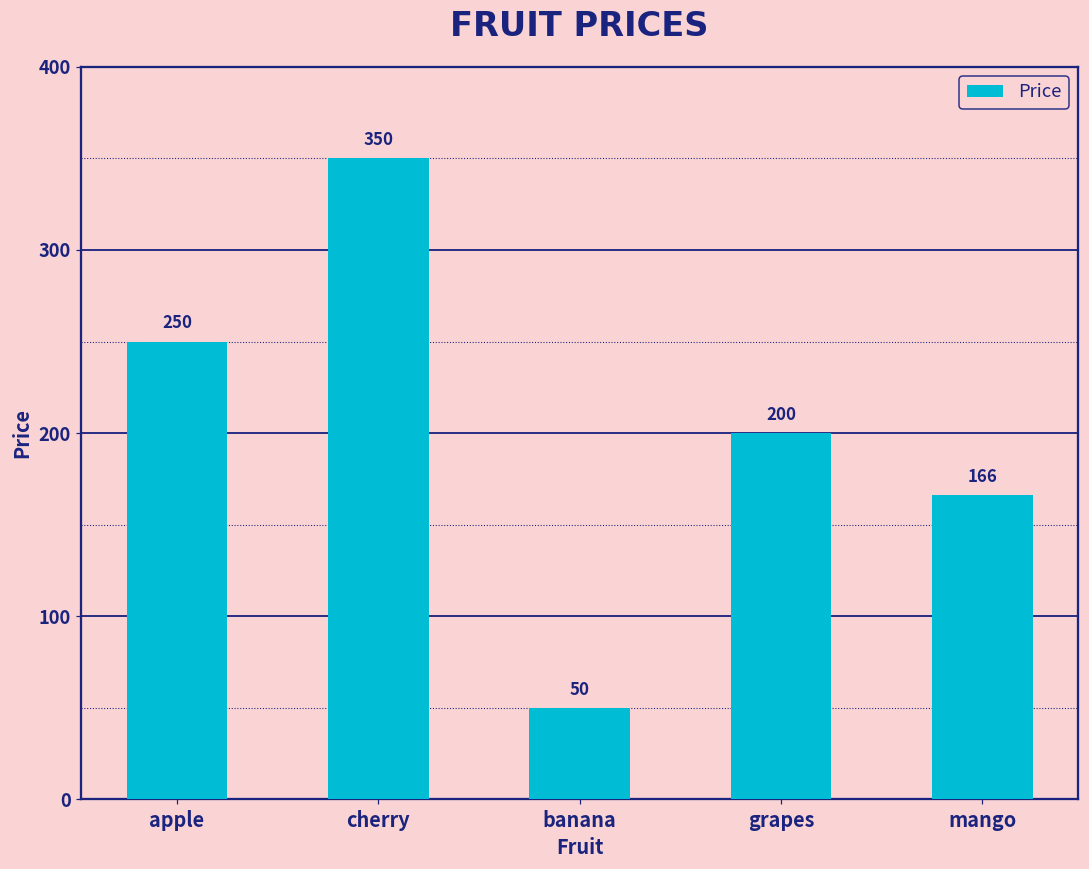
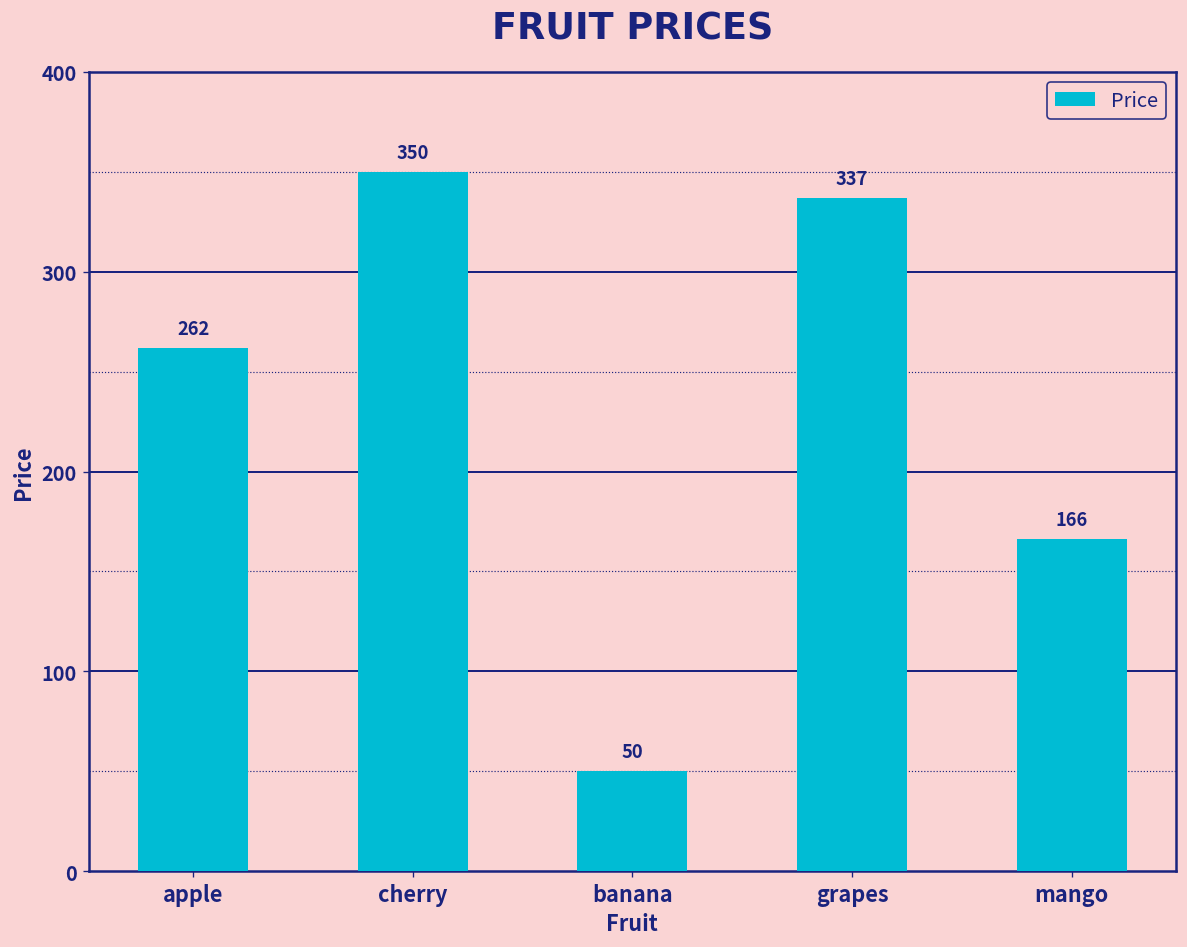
  {
-   "apple": 250,
+   "apple": 262,
    "cherry": 350,
    "banana": 50,
-   "grapes": 200,
+   "grapes": 337,
    "mango": 166
  }
